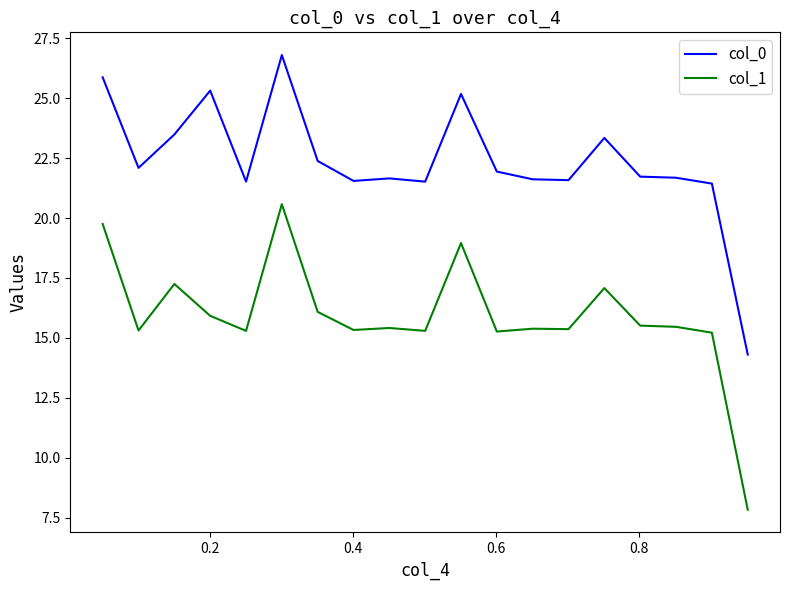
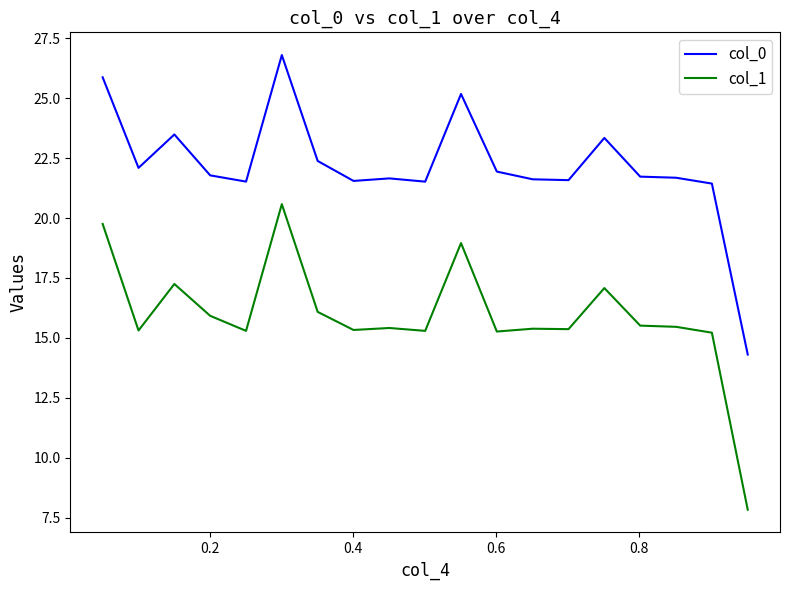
  {
    "col_0": {
-     "0.2": 25.3,
+     "0.2": 21.8,
      "0.4": 21.5
    },
    "col_1": {
      "0.2": 15.9,
      "0.4": 15.3
    }
  }
